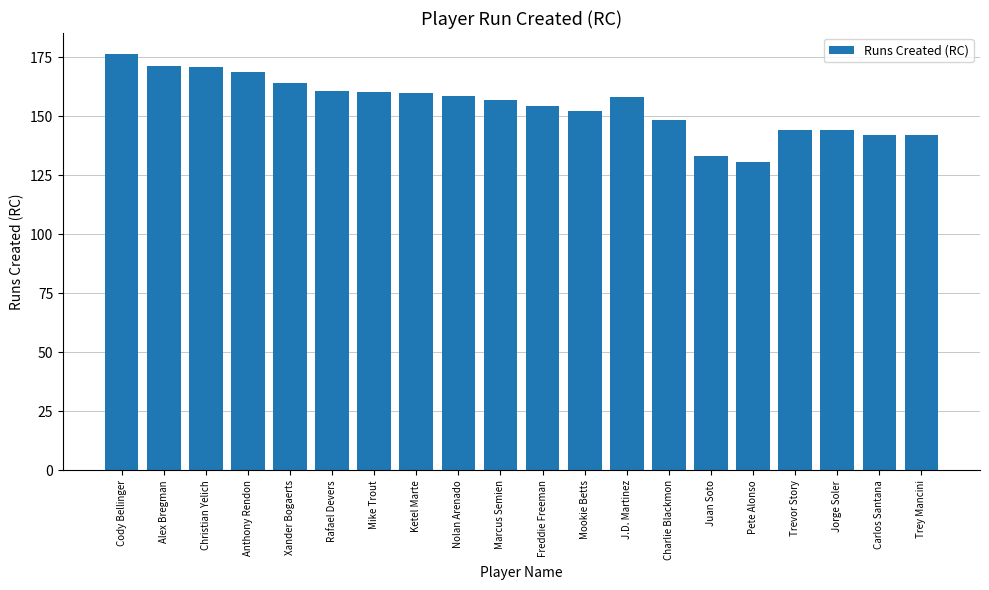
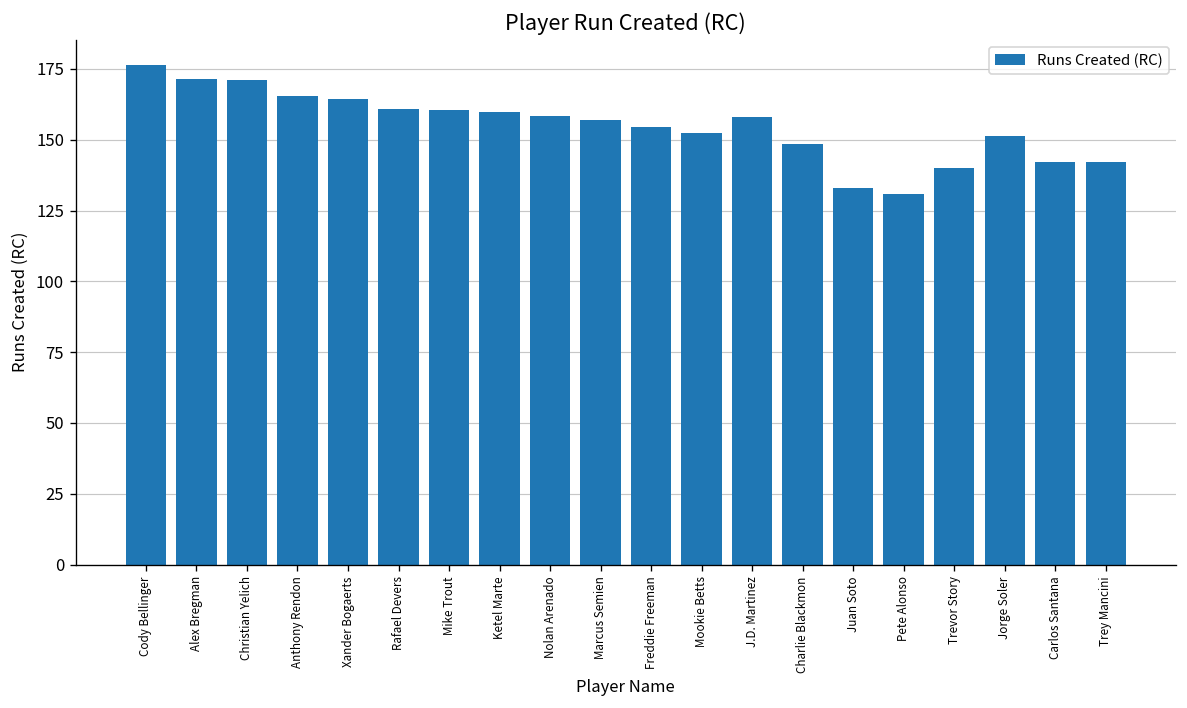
  {
    "Cody Bellinger": 177,
    "Alex Bregman": 172,
    "Christian Yelich": 171,
-   "Anthony Rendon": 169,
+   "Anthony Rendon": 165,
    "Xander Bogaerts": 164,
    "Rafael Devers": 161,
    "Mike Trout": 161,
    "Ketel Marte": 160,
    "Nolan Arenado": 158,
    "Marcus Semien": 157,
    "Freddie Freeman": 155,
    "Mookie Betts": 152,
    "J.D. Martinez": 158,
    "Charlie Blackmon": 149,
    "Juan Soto": 133,
    "Pete Alonso": 131,
-   "Trevor Story": 144,
-   "Jorge Soler": 144,
+   "Trevor Story": 140,
+   "Jorge Soler": 151,
    "Carlos Santana": 142,
    "Trey Mancini": 142
  }
